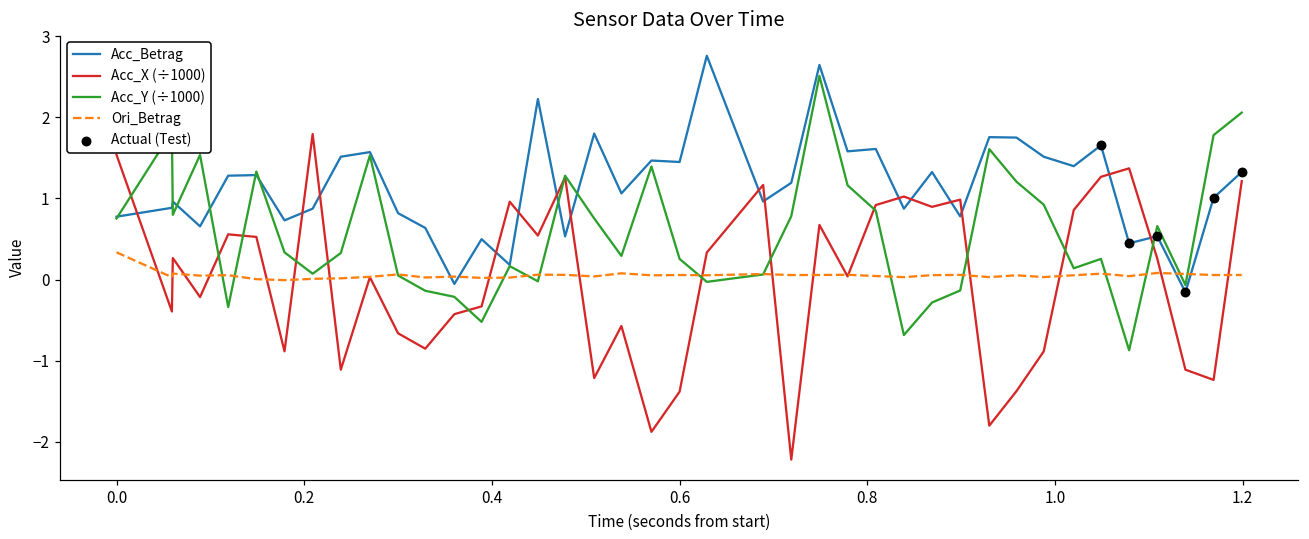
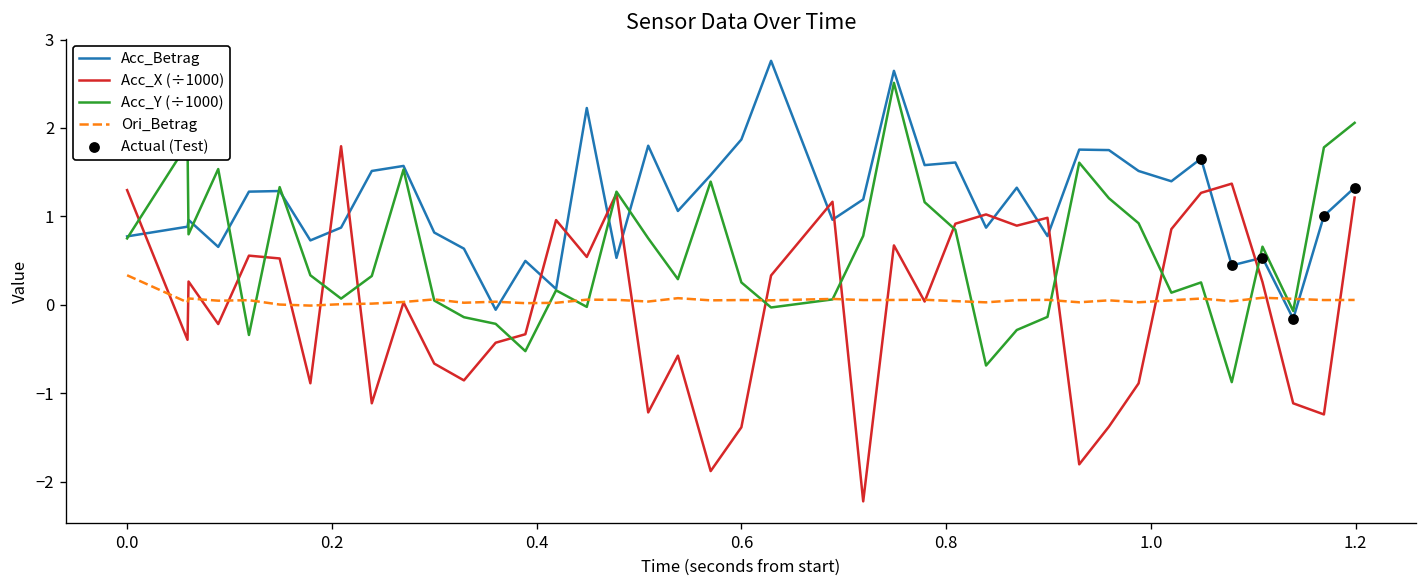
  {
    "Acc_Betrag": {
-     "0.6": 1.4
+     "0.6": 1.9
    },
    "Acc_X (÷1000)": {
-     "0.0": 1.5,
+     "0.0": 1.3,
      "0.6": -1.4
    },
    "Acc_Y (÷1000)": {
      "0.6": 0.3
    },
    "Ori_Betrag": {
      "0.0": 0.3,
      "0.6": 0.1
    }
  }
